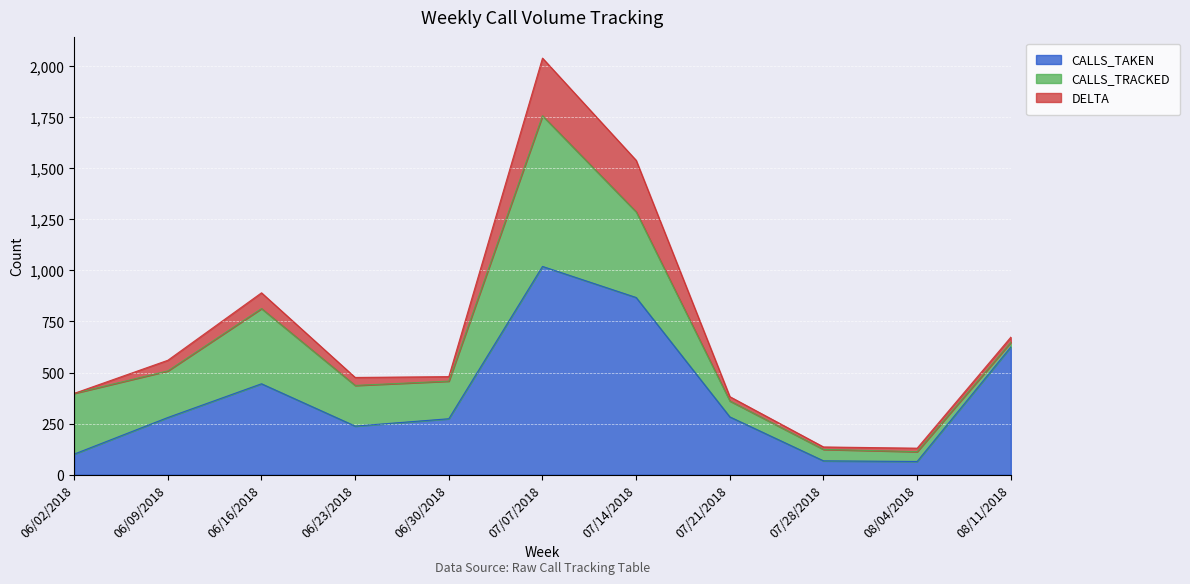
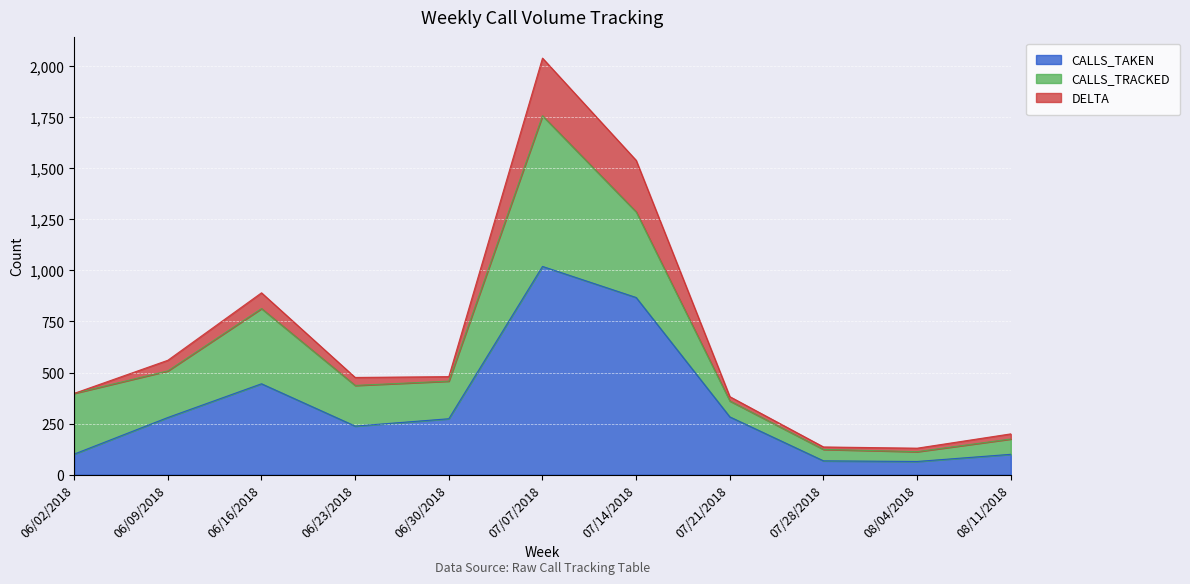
  {
    "CALLS_TAKEN": {
      "06/02/2018": "100",
      "06/09/2018": "280",
      "06/16/2018": "450",
      "06/23/2018": "240",
      "06/30/2018": "270",
      "07/07/2018": "1,020",
      "07/14/2018": "870",
      "07/21/2018": "280",
      "07/28/2018": "70",
      "08/04/2018": "70",
-     "08/11/2018": "630"
+     "08/11/2018": "100"
    },
    "CALLS_TRACKED": {
      "06/09/2018": "230",
      "06/16/2018": "370",
      "06/23/2018": "200",
      "06/30/2018": "180",
      "07/07/2018": "740",
      "07/14/2018": "420",
      "07/21/2018": "80",
      "08/04/2018": "50",
-     "08/11/2018": "20"
+     "08/11/2018": "80"
    },
    "DELTA": {
      "06/09/2018": "50",
      "06/16/2018": "80",
      "06/23/2018": "40",
      "06/30/2018": "20",
      "07/07/2018": "280",
      "07/14/2018": "250",
      "07/21/2018": "20",
      "08/04/2018": "20",
      "08/11/2018": "30"
    }
  }
